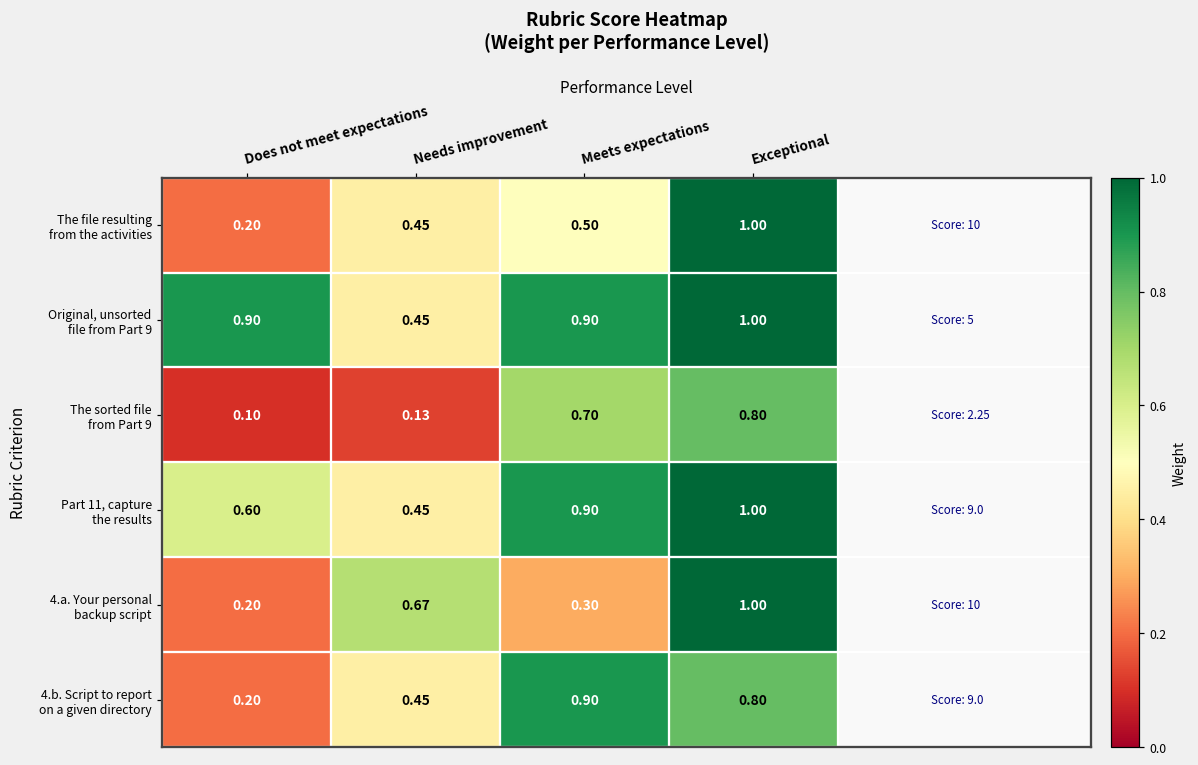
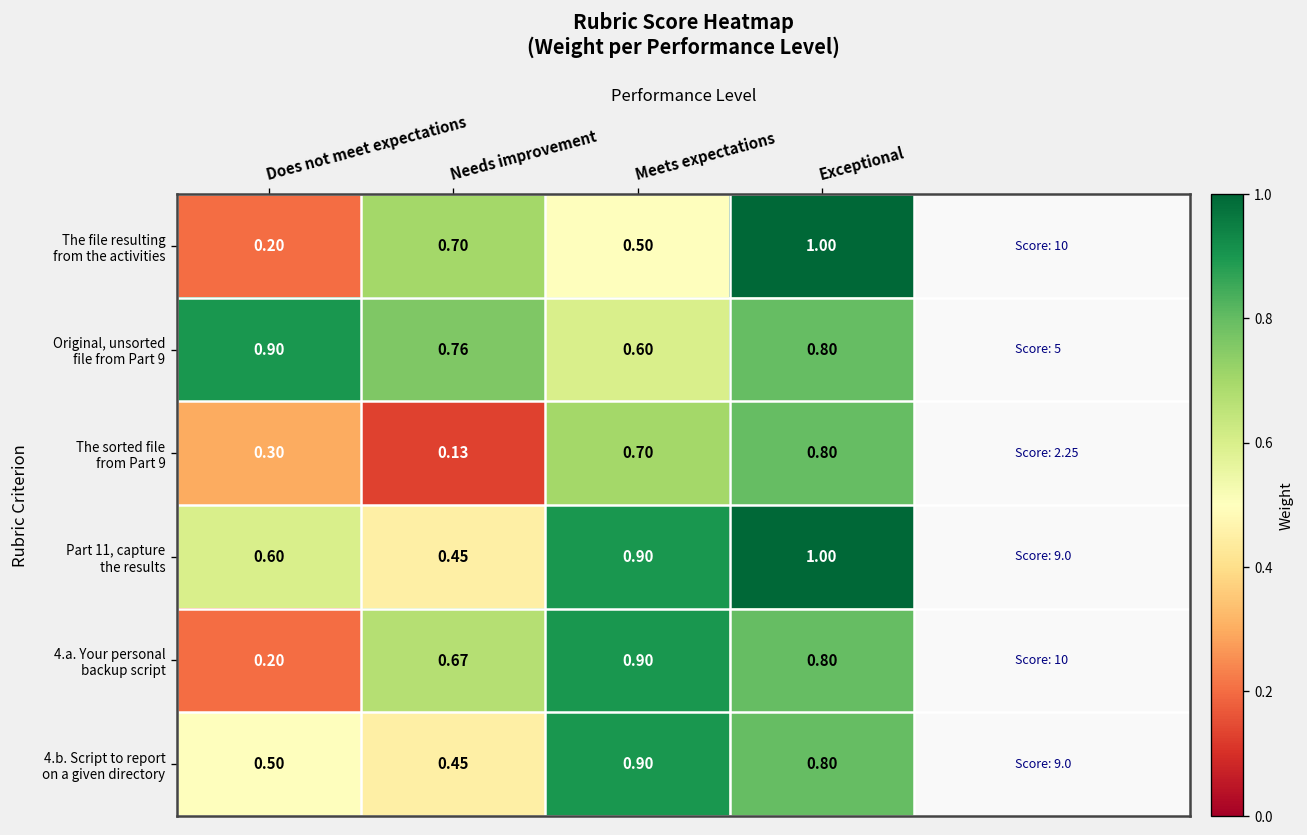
  {
    "The file resulting from the activities": {
      "Does not meet expectations": 0.20,
-     "Needs improvement": 0.45,
+     "Needs improvement": 0.70,
      "Meets expectations": 0.50,
      "Exceptional": 1.00
    },
    "Original, unsorted file from Part 9": {
      "Does not meet expectations": 0.90,
-     "Needs improvement": 0.45,
-     "Meets expectations": 0.90,
-     "Exceptional": 1.00
+     "Needs improvement": 0.76,
+     "Meets expectations": 0.60,
+     "Exceptional": 0.80
    },
    "The sorted file from Part 9": {
-     "Does not meet expectations": 0.10,
+     "Does not meet expectations": 0.30,
      "Needs improvement": 0.13,
      "Meets expectations": 0.70,
      "Exceptional": 0.80
    },
    "Part 11, capture the results": {
      "Does not meet expectations": 0.60,
      "Needs improvement": 0.45,
      "Meets expectations": 0.90,
      "Exceptional": 1.00
    },
    "4.a. Your personal backup script": {
      "Does not meet expectations": 0.20,
      "Needs improvement": 0.67,
-     "Meets expectations": 0.30,
-     "Exceptional": 1.00
+     "Meets expectations": 0.90,
+     "Exceptional": 0.80
    },
    "4.b. Script to report on a given directory": {
-     "Does not meet expectations": 0.20,
+     "Does not meet expectations": 0.50,
      "Needs improvement": 0.45,
      "Meets expectations": 0.90,
      "Exceptional": 0.80
    }
  }
